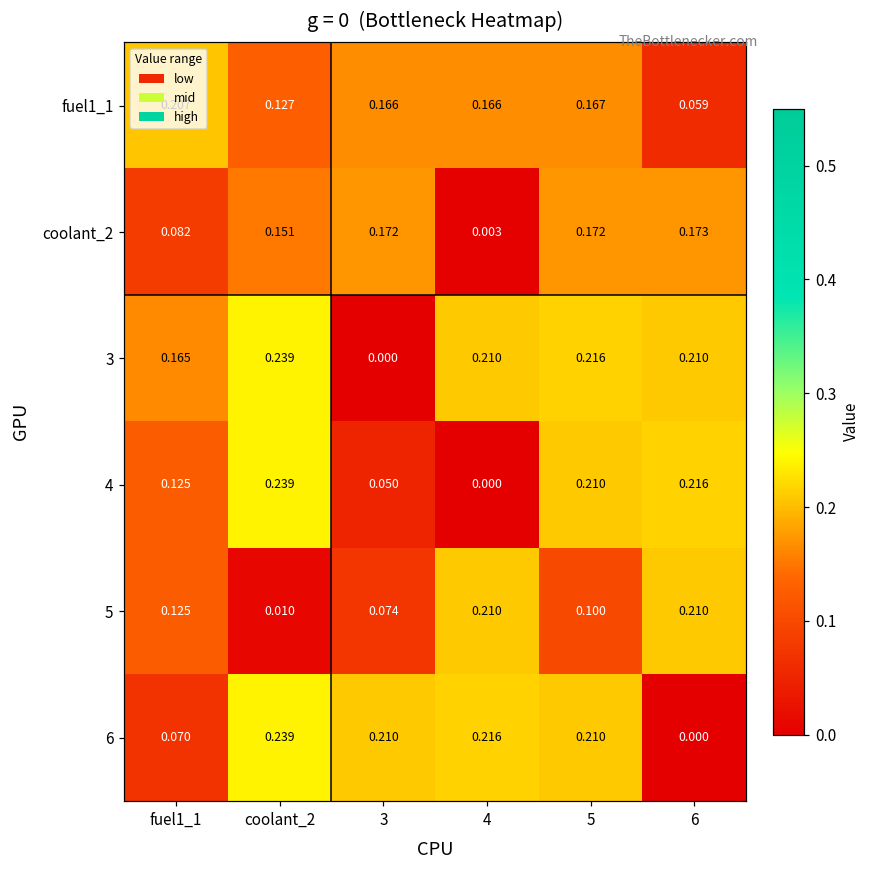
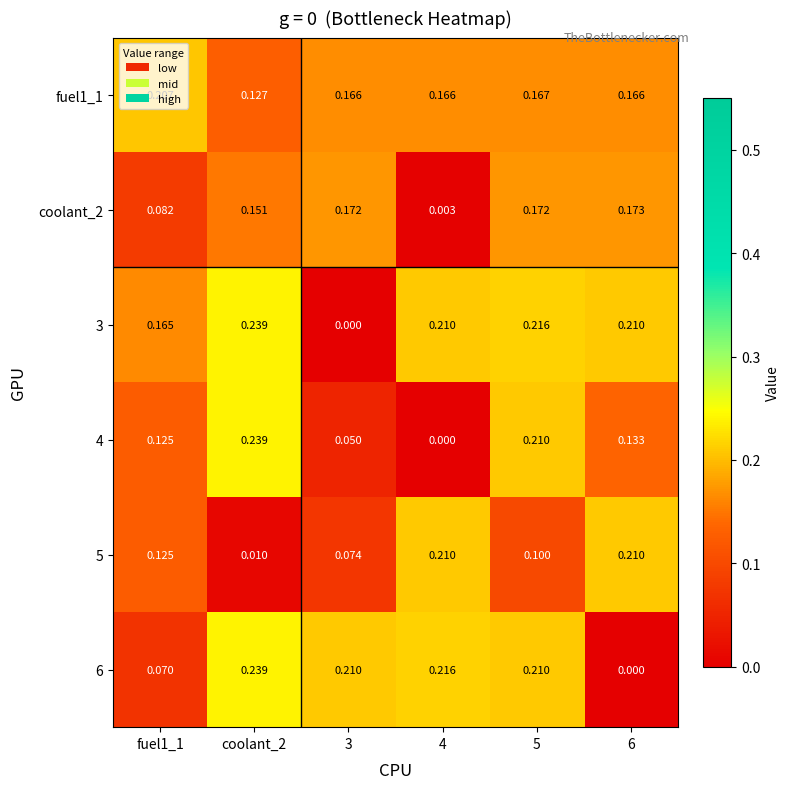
  {
    "fuel1_1": {
      "coolant_2": 0.127,
      "3": 0.166,
      "4": 0.166,
      "5": 0.167,
-     "6": 0.059
+     "6": 0.166
    },
    "coolant_2": {
      "fuel1_1": 0.082,
      "coolant_2": 0.151,
      "3": 0.172,
      "4": 0.003,
      "5": 0.172,
      "6": 0.173
    },
    "3": {
      "fuel1_1": 0.165,
      "coolant_2": 0.239,
      "3": 0.000,
      "4": 0.210,
      "5": 0.216,
      "6": 0.210
    },
    "4": {
      "fuel1_1": 0.125,
      "coolant_2": 0.239,
      "3": 0.050,
      "4": 0.000,
      "5": 0.210,
-     "6": 0.216
+     "6": 0.133
    },
    "5": {
      "fuel1_1": 0.125,
      "coolant_2": 0.010,
      "3": 0.074,
      "4": 0.210,
      "5": 0.100,
      "6": 0.210
    },
    "6": {
      "fuel1_1": 0.070,
      "coolant_2": 0.239,
      "3": 0.210,
      "4": 0.216,
      "5": 0.210,
      "6": 0.000
    }
  }
